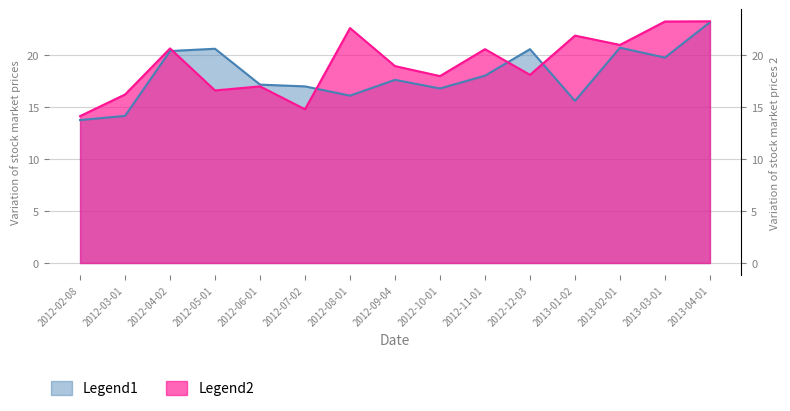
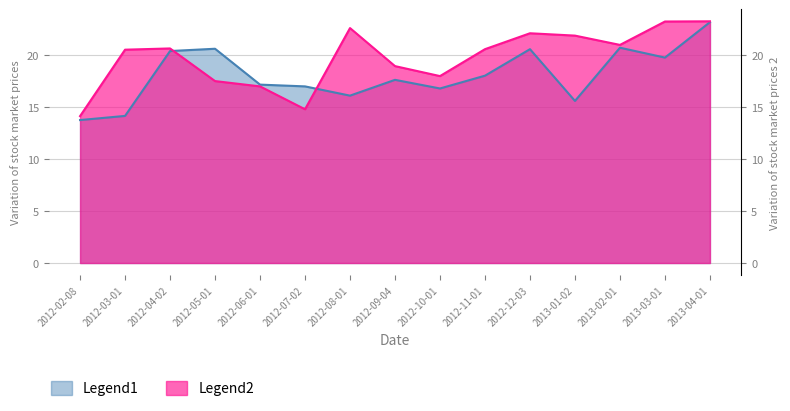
  {
    "Legend1": {
      "2012-02-08": 13.8,
      "2012-03-01": 14.2,
      "2012-04-02": 20.4,
      "2012-05-01": 20.6,
      "2012-07-02": 17.0,
      "2012-08-01": 16.1,
      "2012-09-04": 17.6,
      "2012-10-01": 16.8,
      "2012-11-01": 18.0,
      "2012-12-03": 20.6,
      "2013-01-02": 15.6,
      "2013-02-01": 20.7,
      "2013-03-01": 19.8
    },
    "Legend2": {
      "2012-02-08": 14.1,
-     "2012-03-01": 16.2,
+     "2012-03-01": 20.5,
      "2012-04-02": 20.6,
-     "2012-05-01": 16.6,
+     "2012-05-01": 17.5,
      "2012-07-02": 14.8,
      "2012-08-01": 22.6,
      "2012-09-04": 18.9,
      "2012-10-01": 18.0,
      "2012-11-01": 20.6,
-     "2012-12-03": 18.1,
+     "2012-12-03": 22.1,
      "2013-01-02": 21.9,
      "2013-02-01": 21.0,
      "2013-03-01": 23.2
    }
  }
